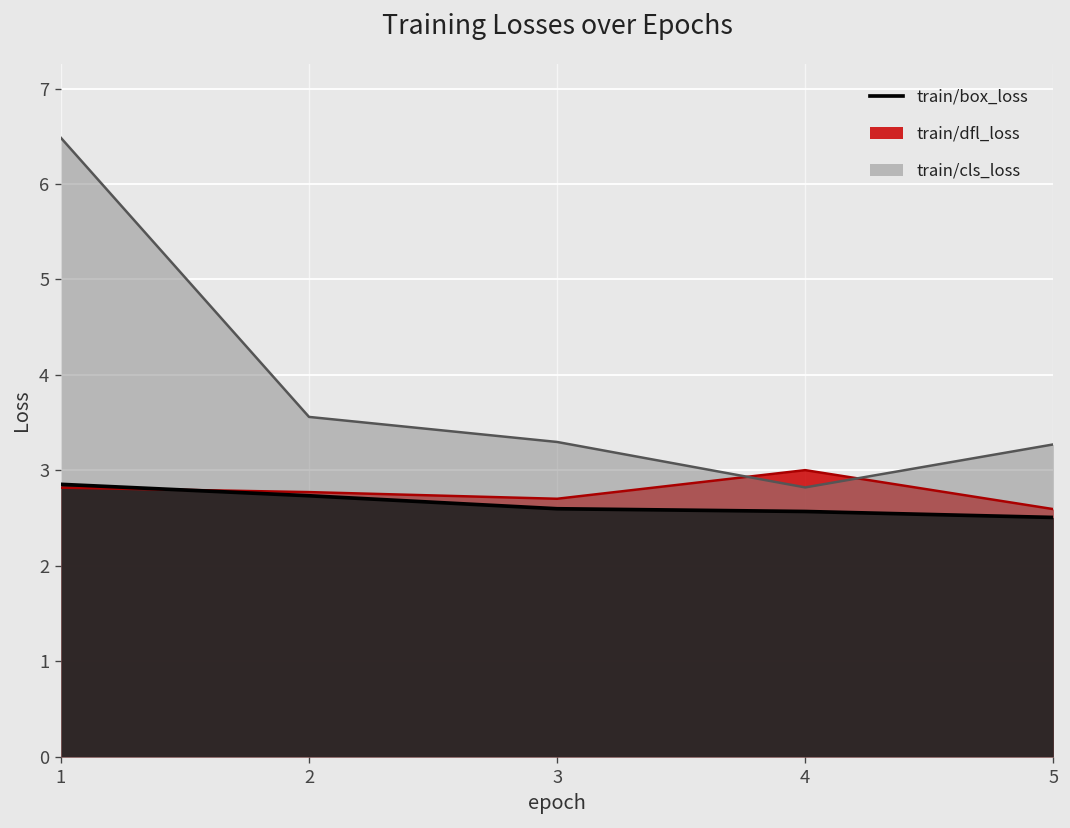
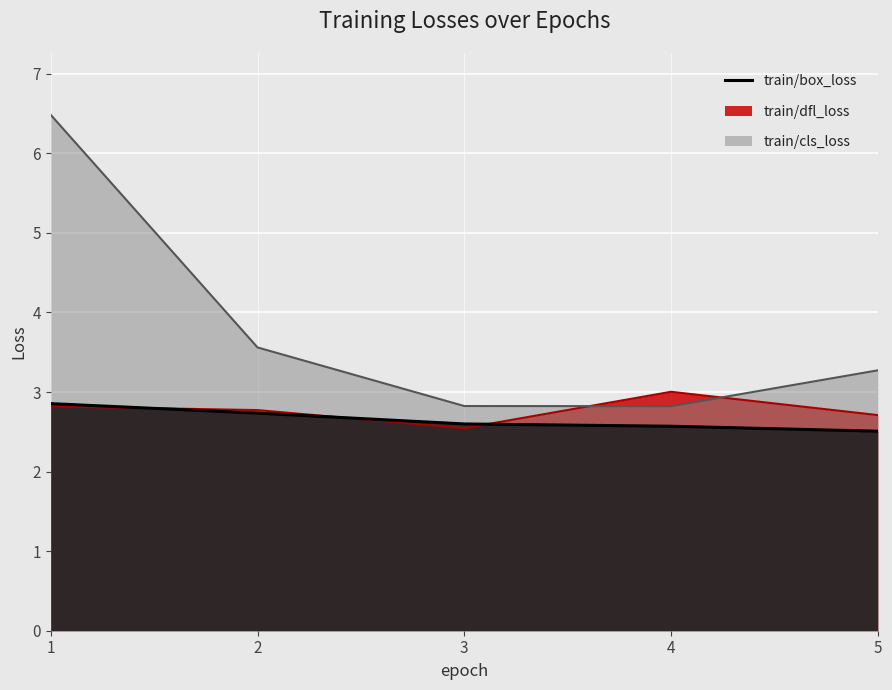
  {
    "train/dfl_loss": {
      "1": 2.8,
      "2": 2.8,
-     "3": 2.7,
+     "3": 2.5,
      "4": 3.0,
-     "5": 2.6
+     "5": 2.7
    },
    "train/cls_loss": {
      "1": 6.5,
      "2": 3.6,
-     "3": 3.3,
+     "3": 2.8,
      "4": 2.8,
      "5": 3.3
    }
  }
